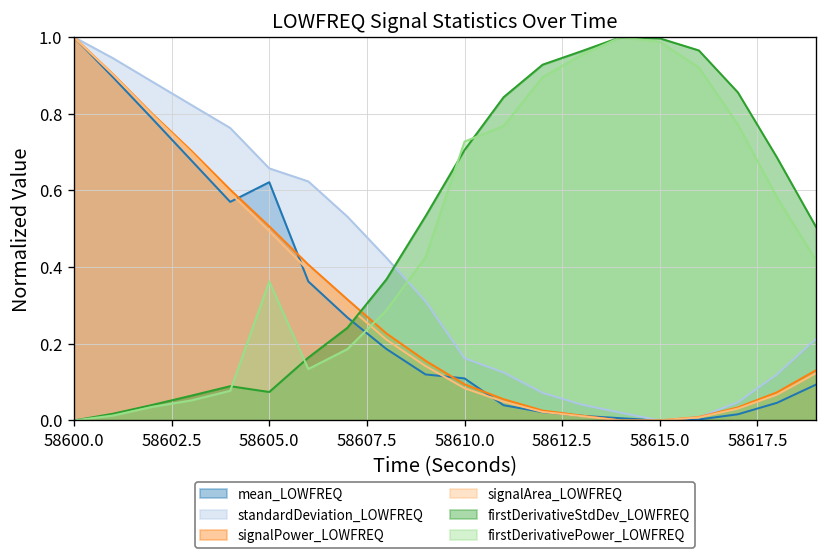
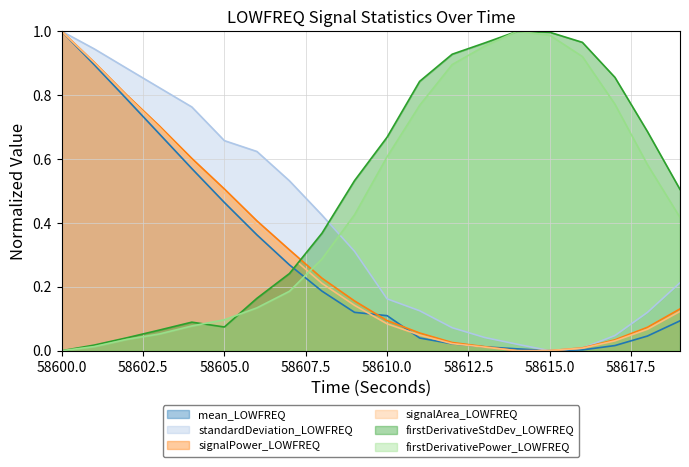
  {
    "mean_LOWFREQ": {
-     "58605.0": 0.62,
+     "58605.0": 0.46,
      "58610.0": 0.11
    },
    "standardDeviation_LOWFREQ": {
      "58605.0": 0.66,
      "58610.0": 0.16
    },
    "signalPower_LOWFREQ": {
      "58605.0": 0.51,
      "58610.0": 0.09
    },
    "signalArea_LOWFREQ": {
      "58605.0": 0.49,
      "58610.0": 0.08
    },
    "firstDerivativeStdDev_LOWFREQ": {
      "58605.0": 0.07,
-     "58610.0": 0.71,
+     "58610.0": 0.67,
      "58615.0": 1.00
    },
    "firstDerivativePower_LOWFREQ": {
-     "58605.0": 0.36,
-     "58610.0": 0.73,
+     "58605.0": 0.10,
+     "58610.0": 0.61,
      "58615.0": 0.99
    }
  }
